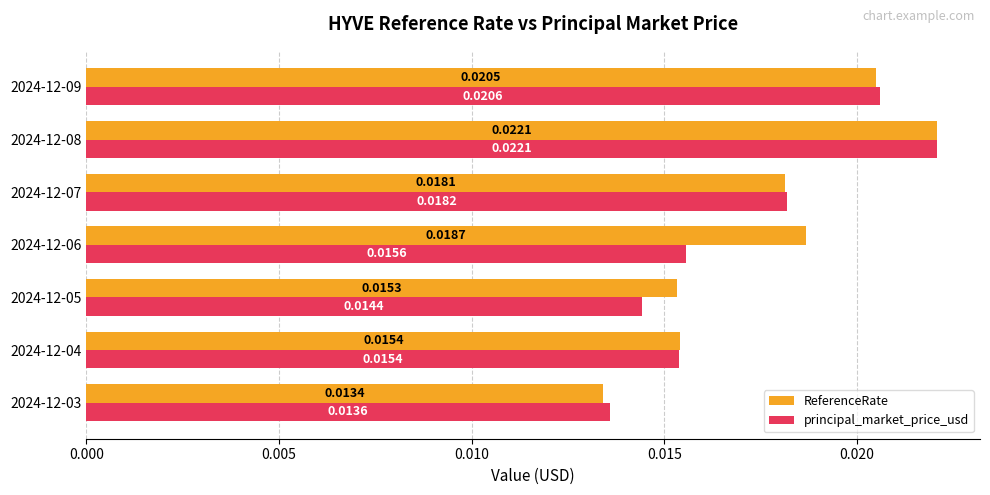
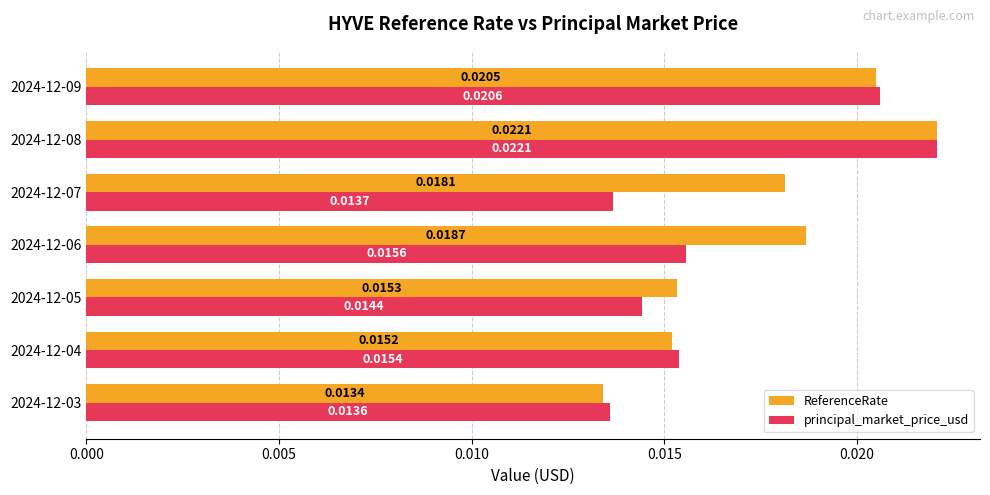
  {
    "ReferenceRate": {
      "2024-12-09": 0.0205,
      "2024-12-08": 0.0221,
      "2024-12-07": 0.0181,
      "2024-12-06": 0.0187,
      "2024-12-05": 0.0153,
-     "2024-12-04": 0.0154,
+     "2024-12-04": 0.0152,
      "2024-12-03": 0.0134
    },
    "principal_market_price_usd": {
      "2024-12-09": 0.0206,
      "2024-12-08": 0.0221,
-     "2024-12-07": 0.0182,
+     "2024-12-07": 0.0137,
      "2024-12-06": 0.0156,
      "2024-12-05": 0.0144,
      "2024-12-04": 0.0154,
      "2024-12-03": 0.0136
    }
  }
